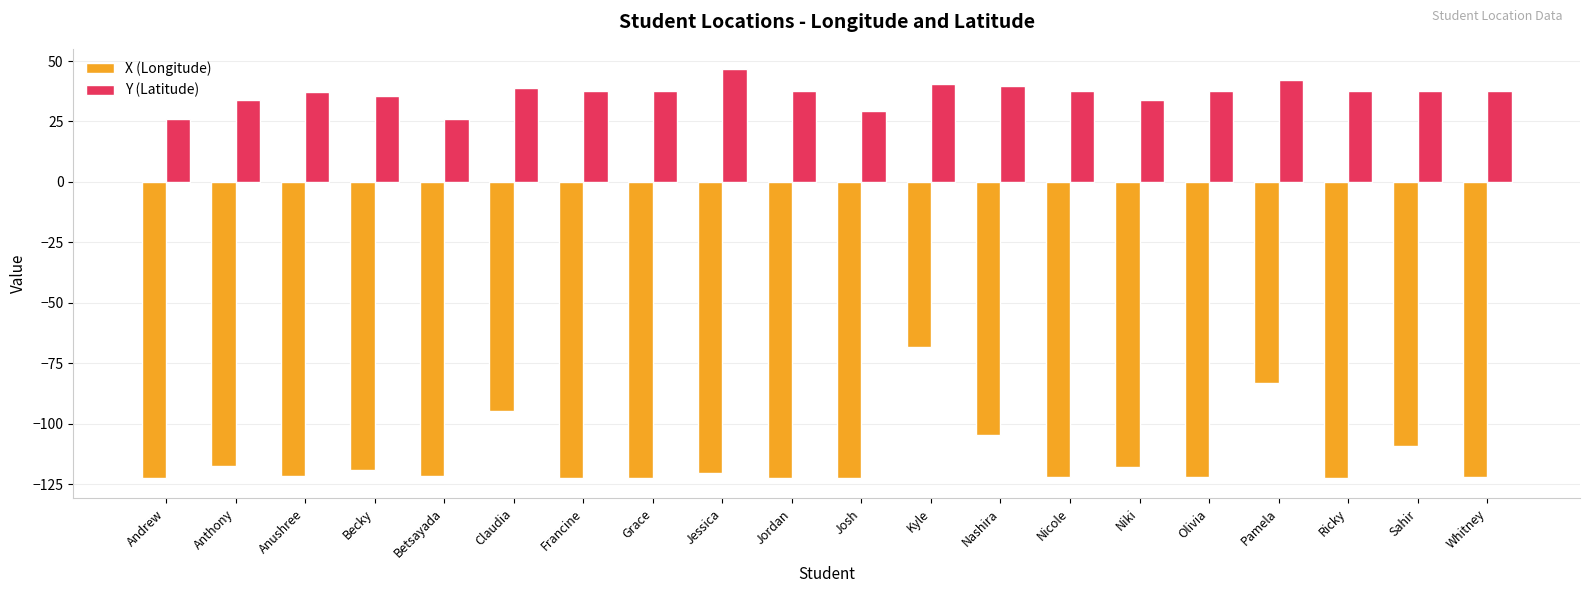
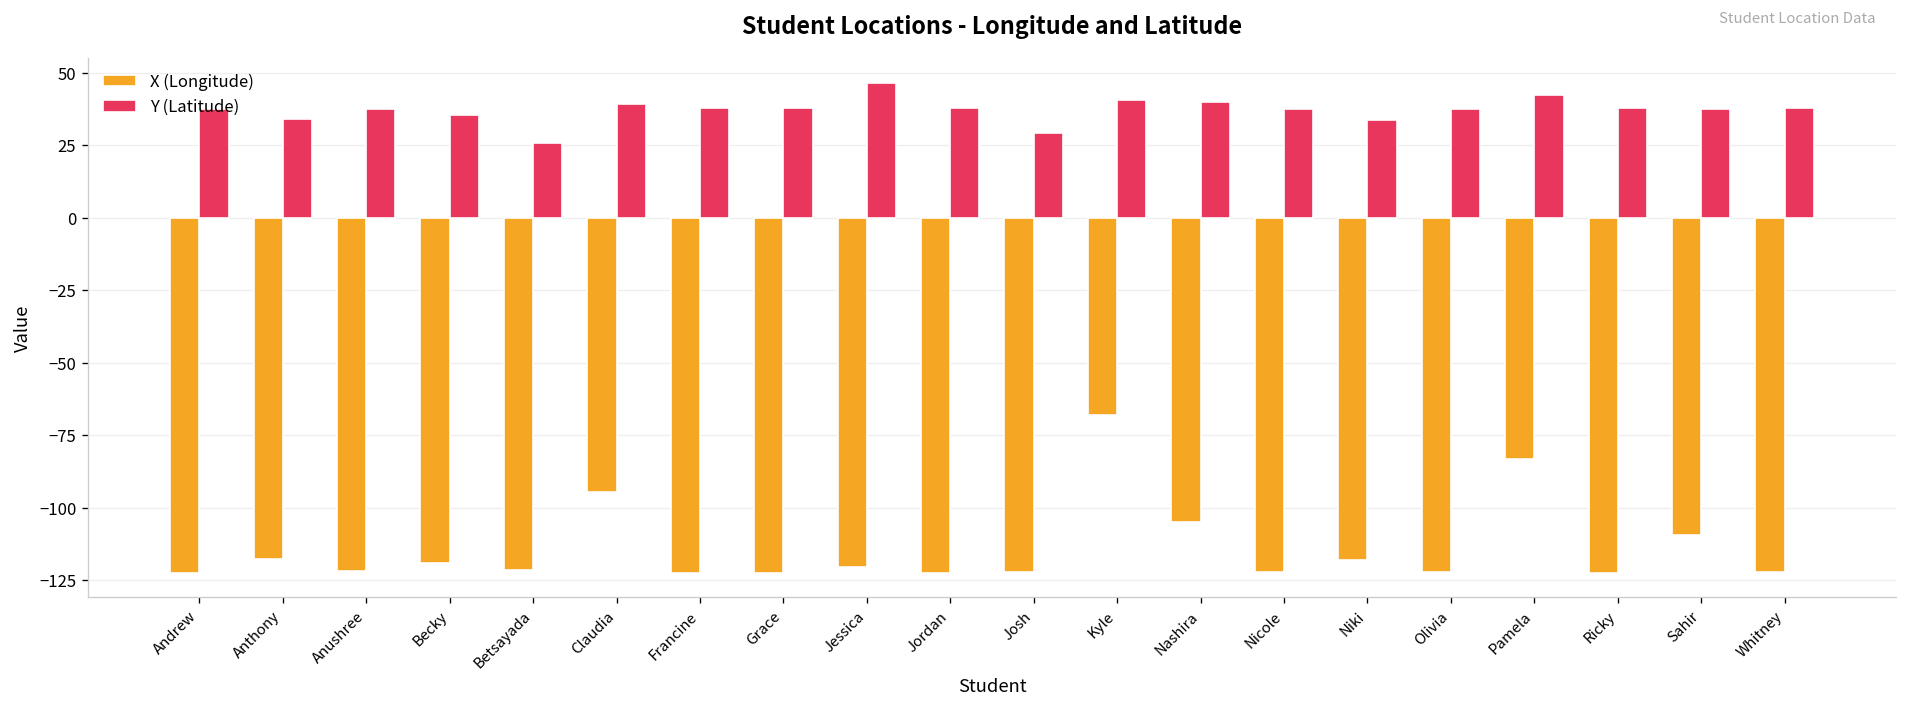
  {
    "X (Longitude)": {
      "Andrew": -122,
      "Anthony": -118,
      "Anushree": -122,
      "Becky": -119,
      "Betsayada": -122,
      "Claudia": -95,
      "Francine": -122,
      "Grace": -122,
      "Jessica": -121,
      "Jordan": -122,
      "Josh": -122,
      "Kyle": -68,
      "Nashira": -105,
      "Nicole": -122,
      "Niki": -118,
      "Olivia": -122,
      "Pamela": -83,
      "Ricky": -122,
      "Sahir": -109,
      "Whitney": -122
    },
    "Y (Latitude)": {
-     "Andrew": 26,
+     "Andrew": 38,
      "Anthony": 34,
      "Anushree": 37,
      "Becky": 35,
      "Betsayada": 26,
      "Claudia": 39,
      "Francine": 38,
      "Grace": 38,
      "Jessica": 47,
      "Jordan": 38,
      "Josh": 29,
      "Kyle": 40,
      "Nashira": 40,
      "Nicole": 37,
      "Niki": 34,
      "Olivia": 37,
      "Pamela": 42,
      "Ricky": 38,
      "Sahir": 38,
      "Whitney": 38
    }
  }
